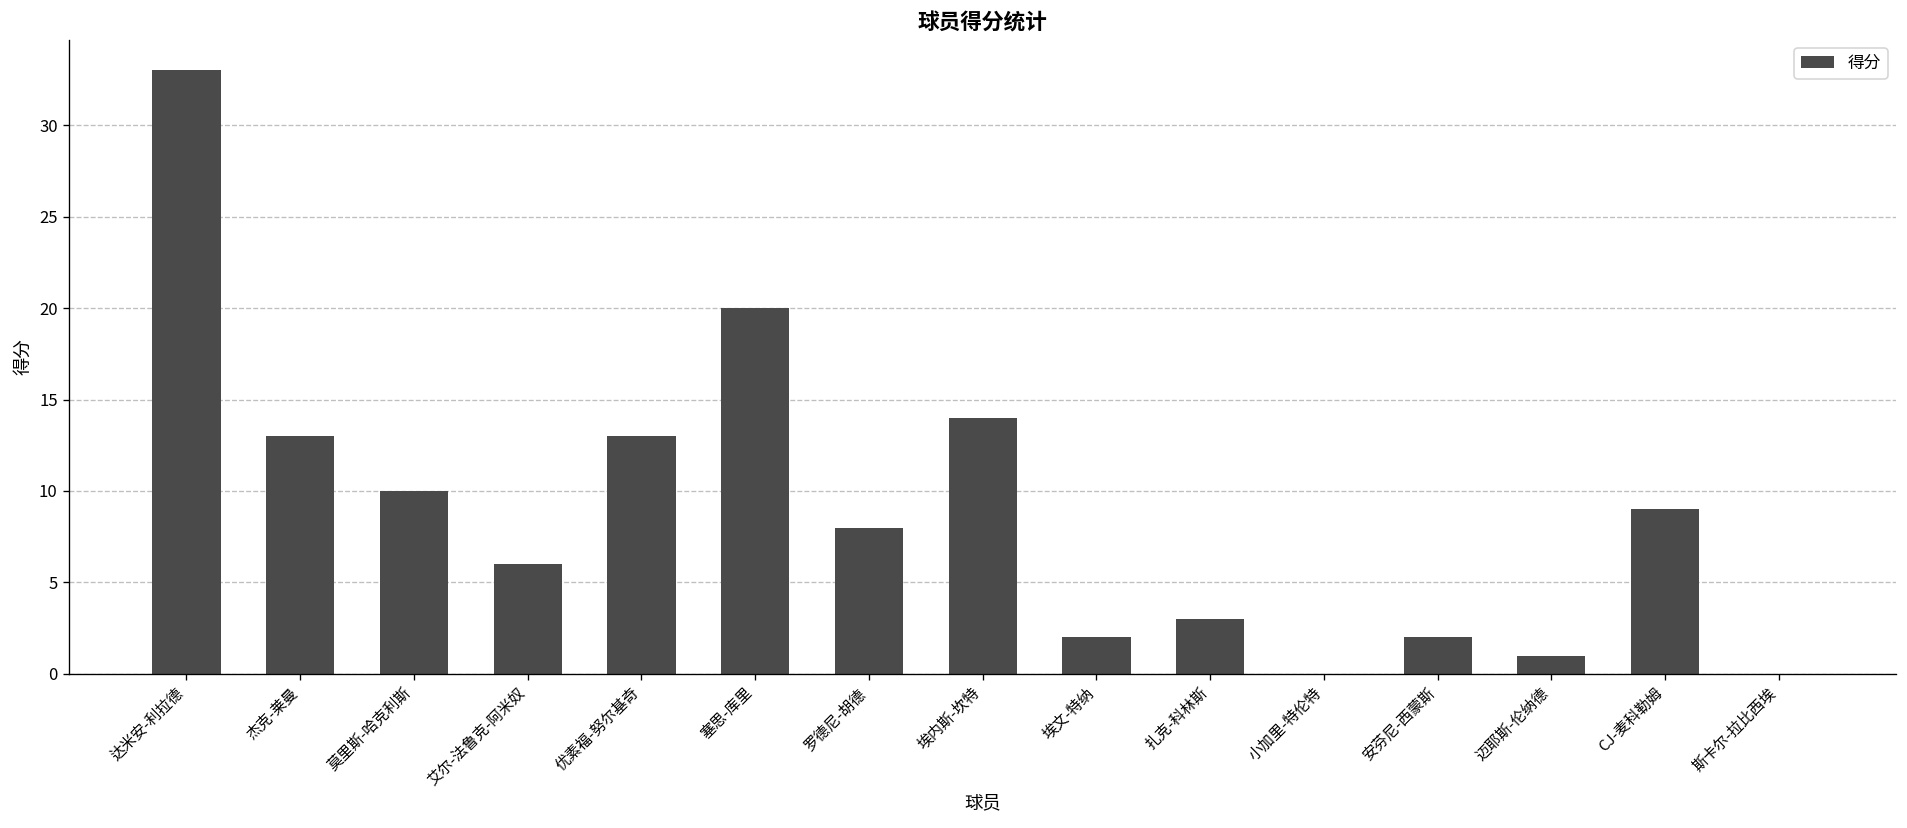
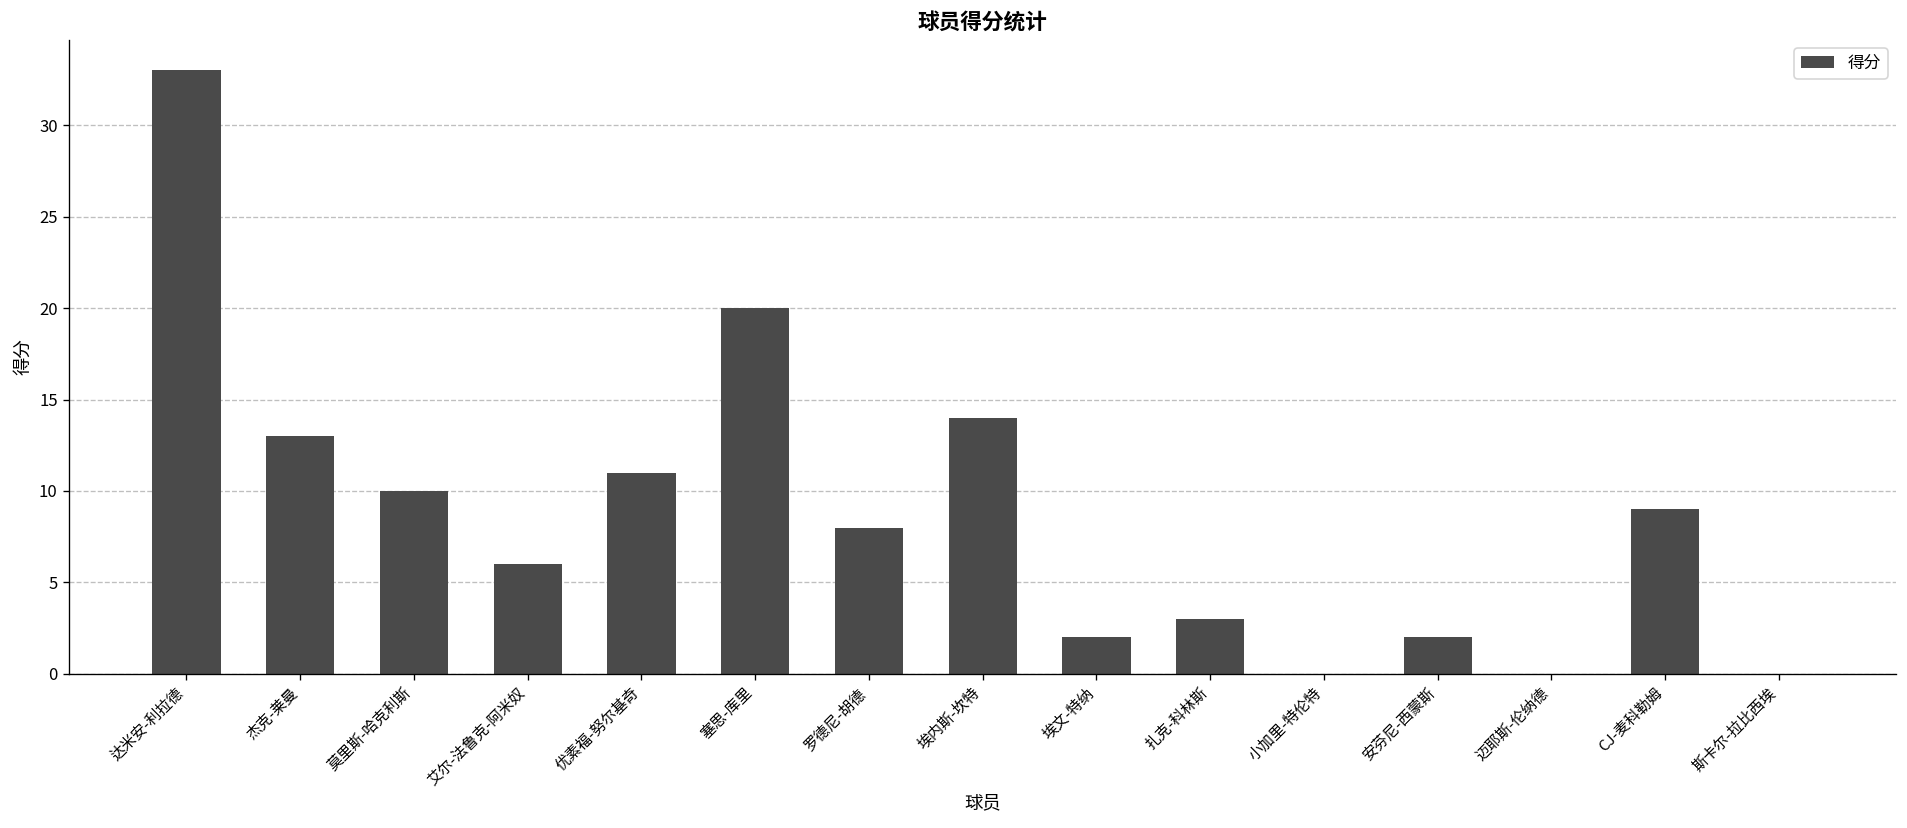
  {
    "达米安-利拉德": 33,
    "杰克-莱曼": 13,
    "莫里斯-哈克利斯": 10,
    "艾尔-法鲁克-阿米奴": 6,
-   "优素福-努尔基奇": 13,
+   "优素福-努尔基奇": 11,
    "塞思-库里": 20,
    "罗德尼-胡德": 8,
    "埃内斯-坎特": 14,
    "埃文-特纳": 2,
    "扎克-科林斯": 3,
    "小加里-特伦特": 0,
    "安芬尼-西蒙斯": 2,
-   "迈耶斯-伦纳德": 1,
+   "迈耶斯-伦纳德": 0,
    "CJ-麦科勒姆": 9,
    "斯卡尔-拉比西埃": 0
  }
